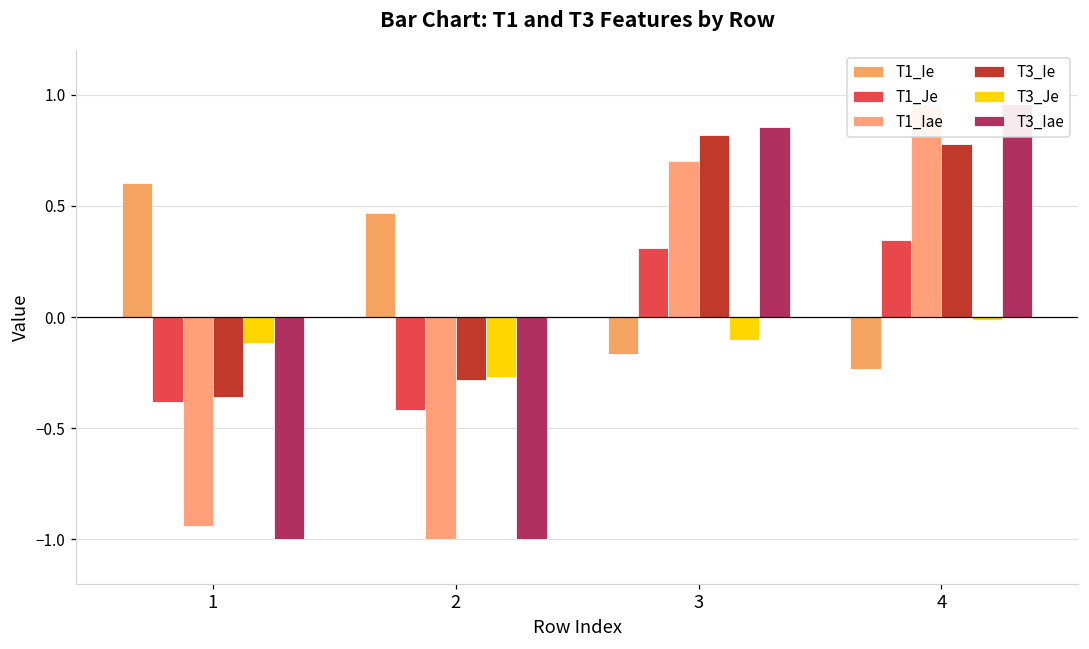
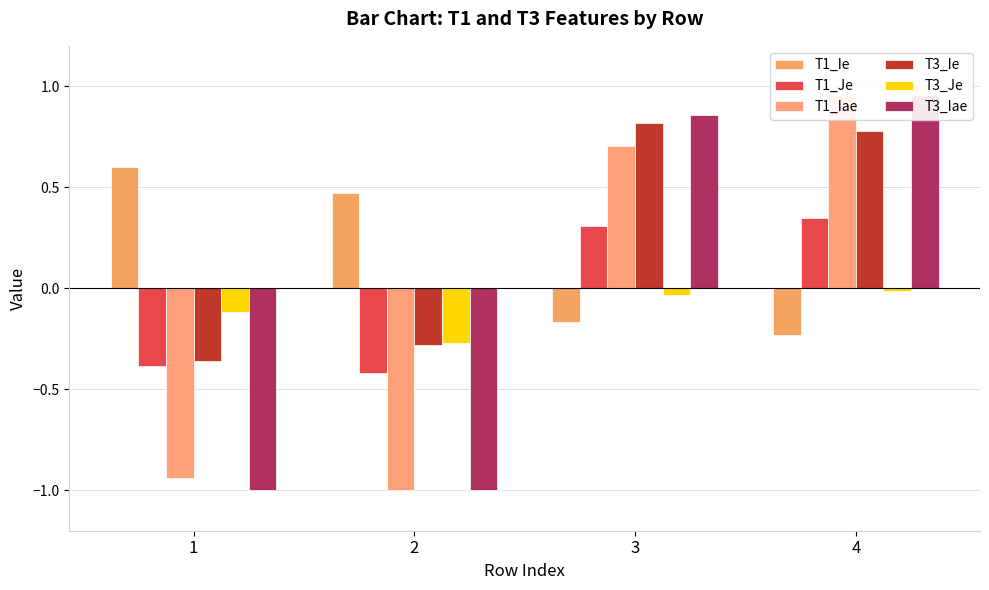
  {
    "T3_Je": {
      "1": -0.12,
      "2": -0.27,
-     "3": -0.10,
+     "3": -0.03,
      "4": -0.01
    }
  }
